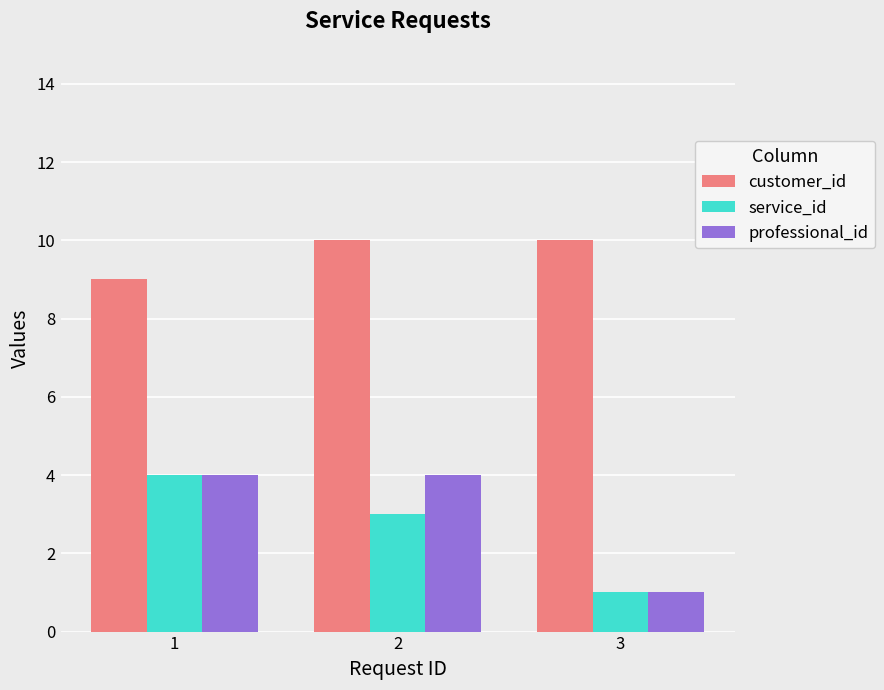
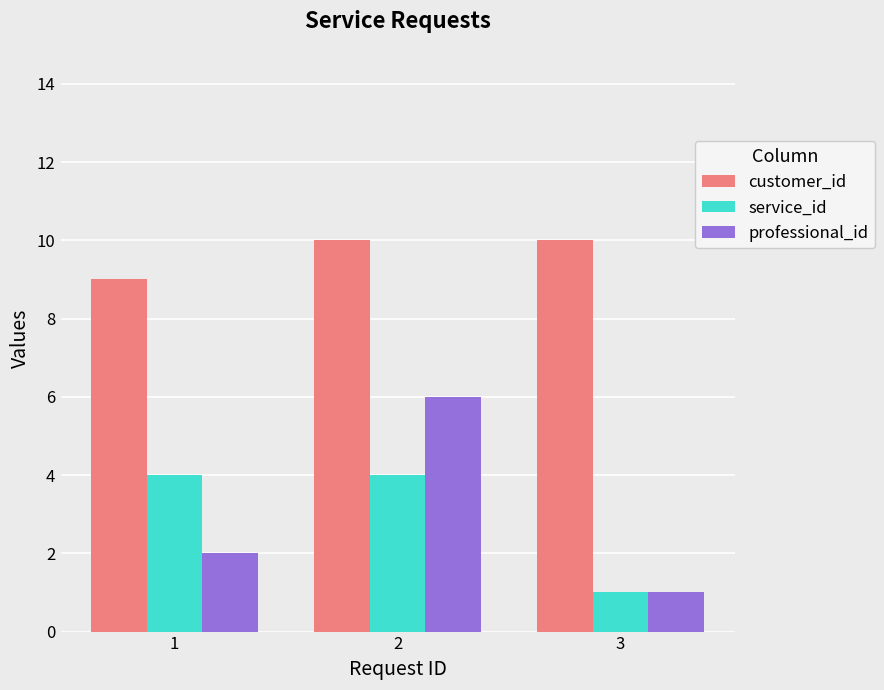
  {
    "customer_id": {
      "1": 9,
      "2": 10,
      "3": 10
    },
    "service_id": {
      "1": 4,
-     "2": 3,
+     "2": 4,
      "3": 1
    },
    "professional_id": {
-     "1": 4,
-     "2": 4,
+     "1": 2,
+     "2": 6,
      "3": 1
    }
  }
